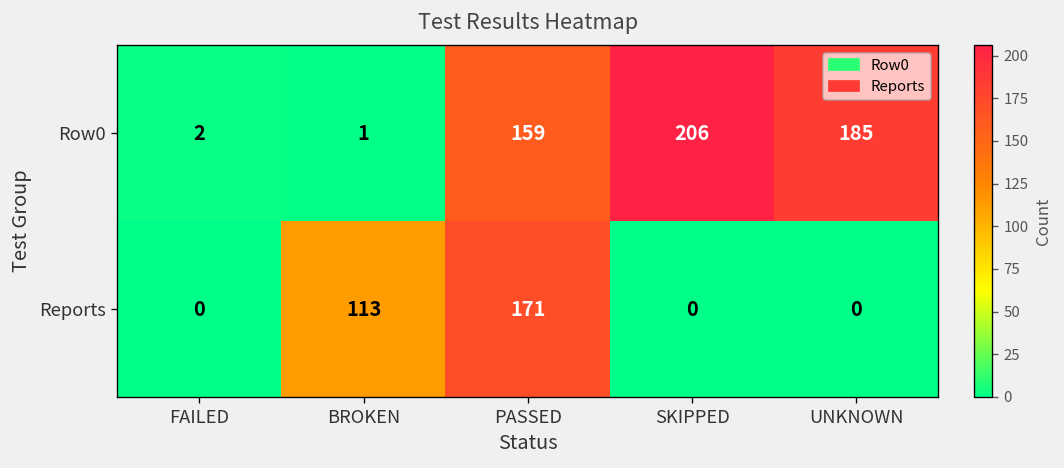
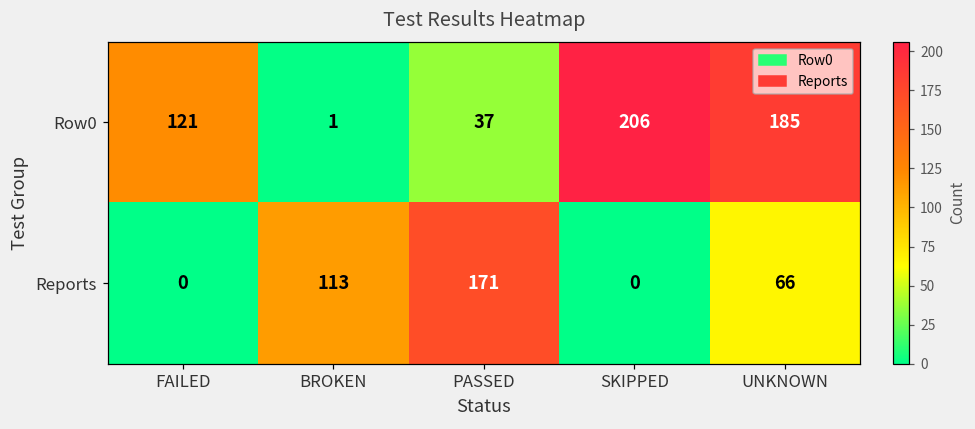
  {
    "Row0": {
-     "FAILED": 2,
+     "FAILED": 121,
      "BROKEN": 1,
-     "PASSED": 159,
+     "PASSED": 37,
      "SKIPPED": 206,
      "UNKNOWN": 185
    },
    "Reports": {
      "FAILED": 0,
      "BROKEN": 113,
      "PASSED": 171,
      "SKIPPED": 0,
-     "UNKNOWN": 0
+     "UNKNOWN": 66
    }
  }
